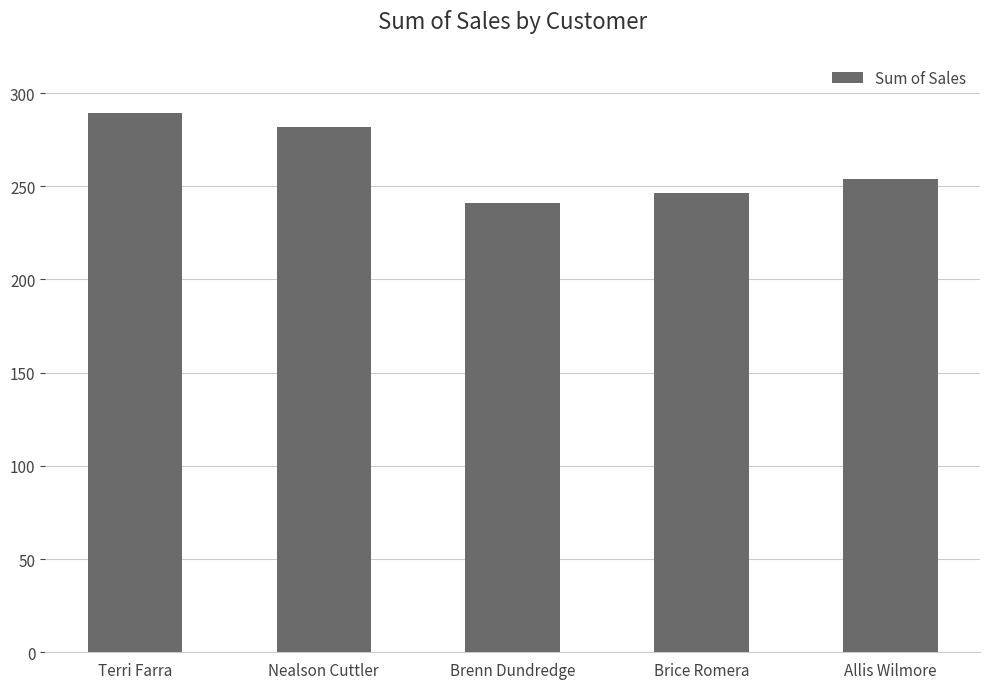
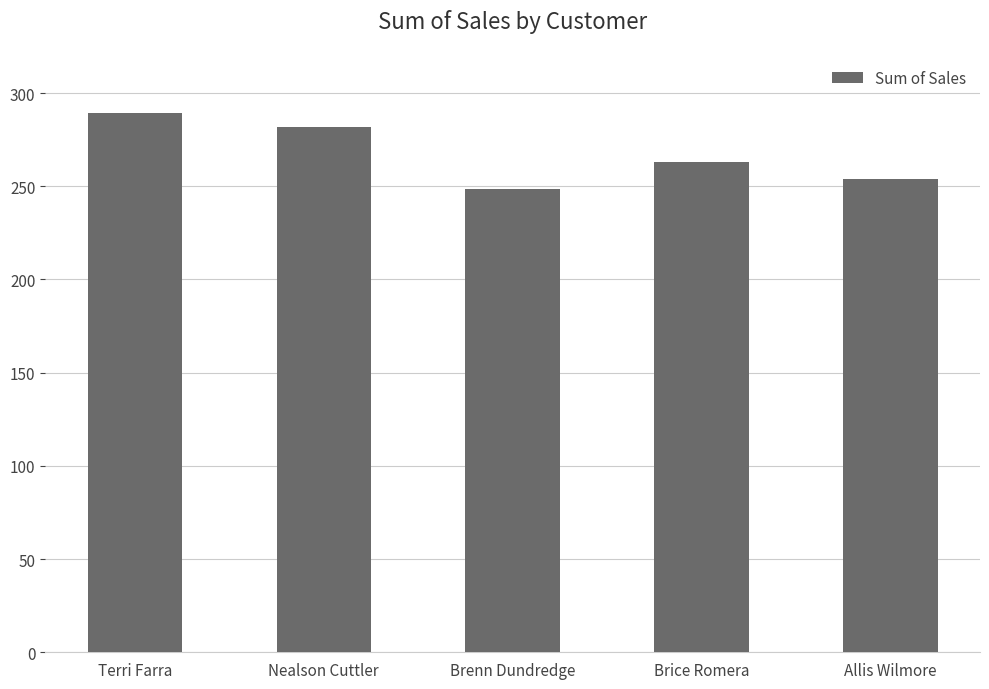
  {
    "Terri Farra": 289,
    "Nealson Cuttler": 282,
-   "Brenn Dundredge": 241,
-   "Brice Romera": 246,
+   "Brenn Dundredge": 248,
+   "Brice Romera": 263,
    "Allis Wilmore": 254
  }
